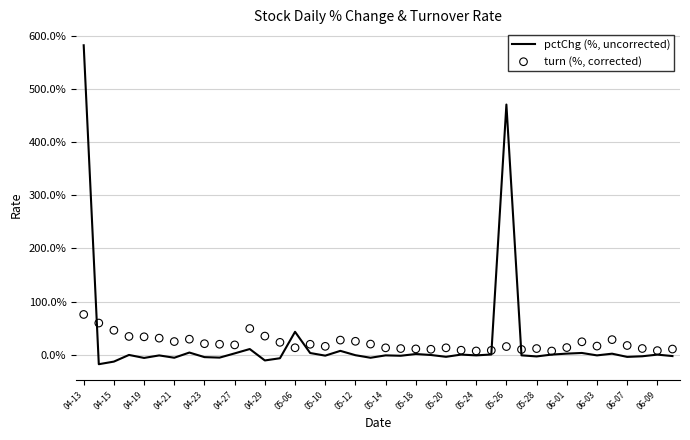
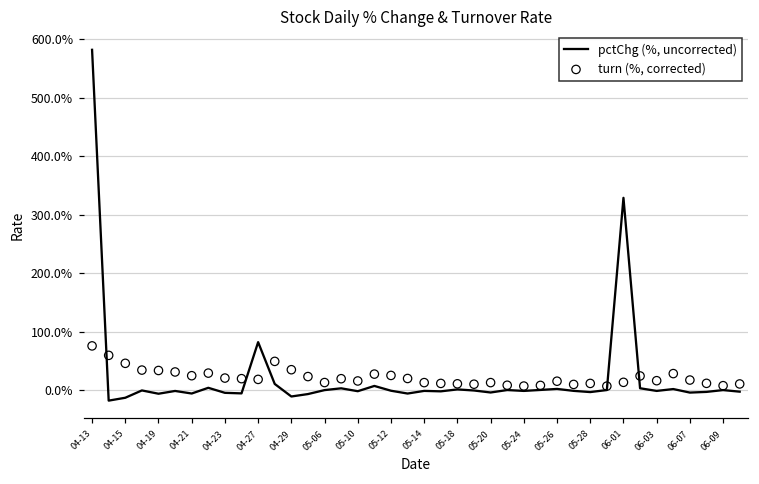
  {
    "pctChg (%, uncorrected)": {
      "04-13": "580%",
      "04-15": "-10%",
      "04-19": "-10%",
      "04-21": "-10%",
      "04-23": "0%",
-     "04-27": "0%",
+     "04-27": "80%",
      "04-29": "-10%",
-     "05-06": "40%",
+     "05-06": "0%",
      "05-10": "0%",
      "05-12": "0%",
      "05-14": "0%",
      "05-18": "0%",
      "05-20": "0%",
      "05-24": "0%",
-     "05-26": "470%",
+     "05-26": "0%",
      "05-28": "0%",
-     "06-01": "0%",
+     "06-01": "330%",
      "06-03": "0%",
      "06-07": "0%",
      "06-09": "0%"
    }
  }
